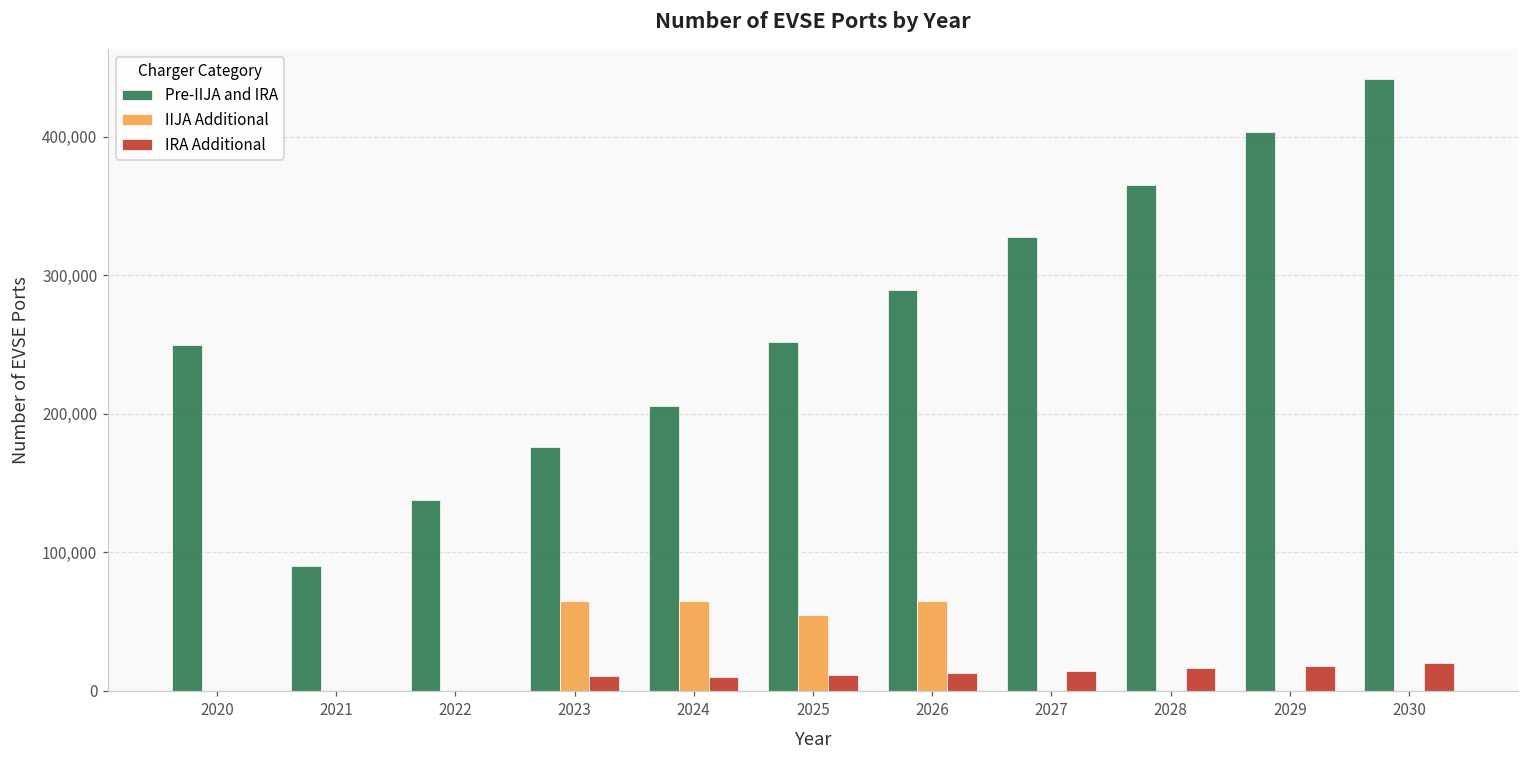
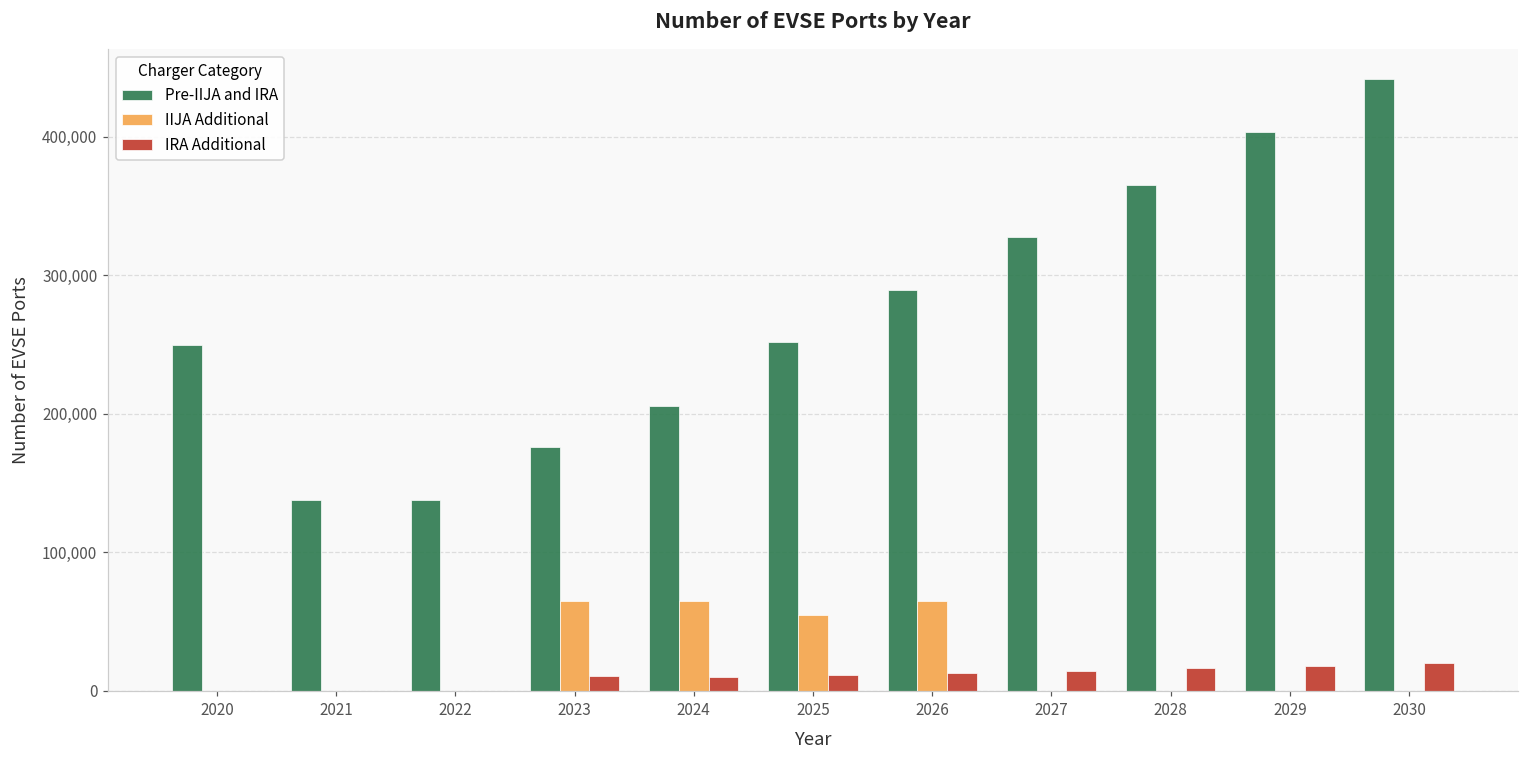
  {
    "Pre-IIJA and IRA": {
      "2020": "250,000",
-     "2021": "91,000",
+     "2021": "138,000",
      "2022": "138,000",
      "2023": "176,000",
      "2024": "206,000",
      "2025": "252,000",
      "2026": "290,000",
      "2027": "328,000",
      "2028": "365,000",
      "2029": "403,000",
      "2030": "441,000"
    },
    "IIJA Additional": {
      "2020": "0",
      "2021": "0",
      "2022": "0",
      "2023": "65,000",
      "2024": "65,000",
      "2025": "55,000",
      "2026": "65,000",
      "2027": "0",
      "2028": "0",
      "2029": "0",
      "2030": "0"
    },
    "IRA Additional": {
      "2020": "0",
      "2021": "0",
      "2022": "0",
      "2023": "11,000",
      "2024": "10,000",
      "2025": "11,000",
      "2026": "13,000",
      "2027": "15,000",
      "2028": "16,000",
      "2029": "18,000",
      "2030": "20,000"
    }
  }
